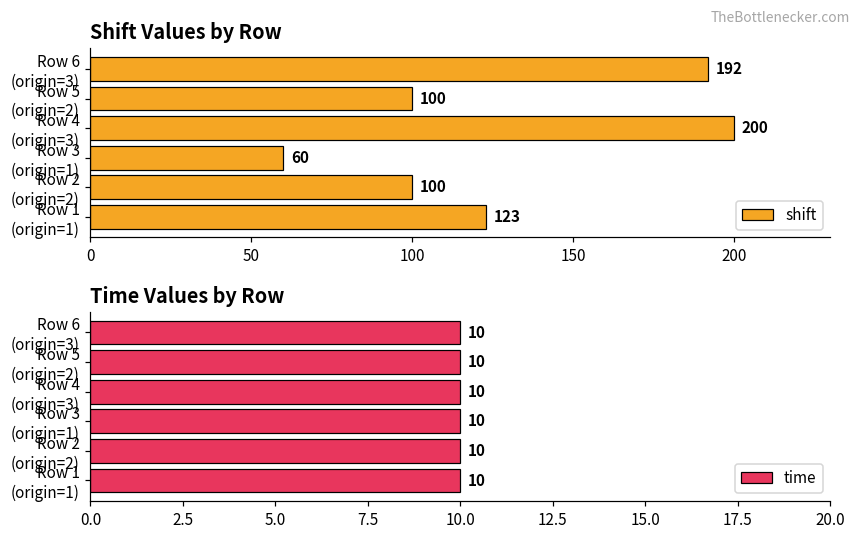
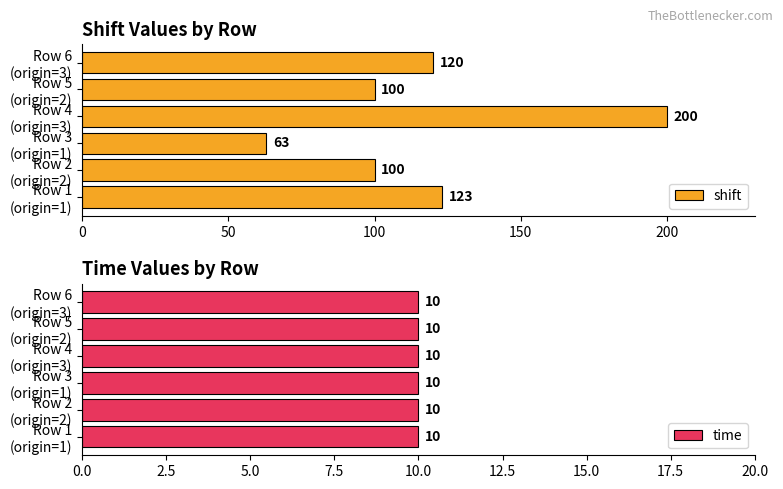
  {
    "Shift Values by Row": {
-     "Row 6 (origin=3)": 192,
+     "Row 6 (origin=3)": 120,
      "Row 5 (origin=2)": 100,
      "Row 4 (origin=3)": 200,
-     "Row 3 (origin=1)": 60,
+     "Row 3 (origin=1)": 63,
      "Row 2 (origin=2)": 100,
      "Row 1 (origin=1)": 123
    },
    "Time Values by Row": {
      "Row 6 (origin=3)": 10,
      "Row 5 (origin=2)": 10,
      "Row 4 (origin=3)": 10,
      "Row 3 (origin=1)": 10,
      "Row 2 (origin=2)": 10,
      "Row 1 (origin=1)": 10
    }
  }
